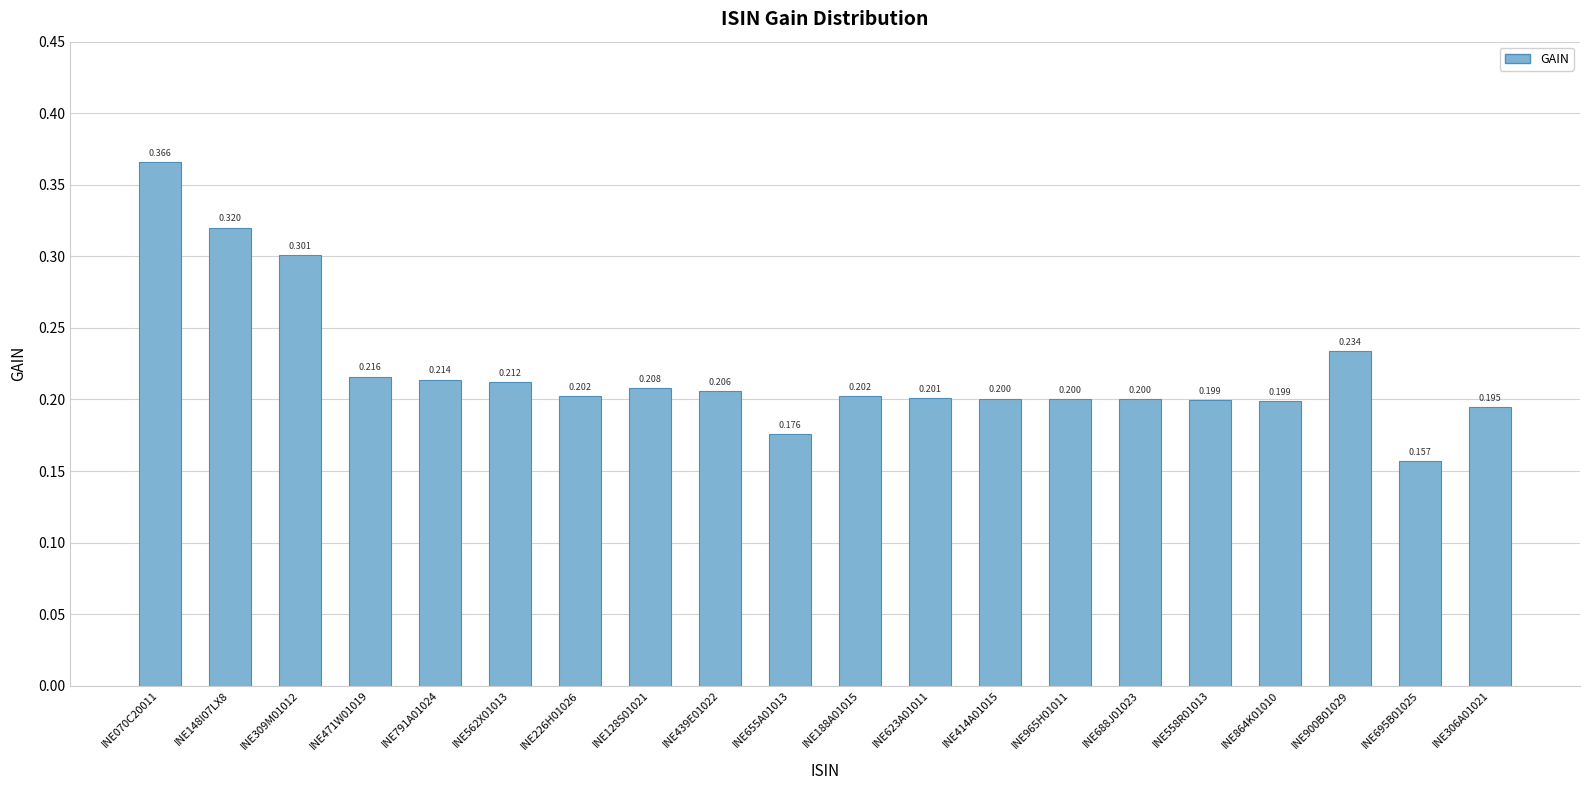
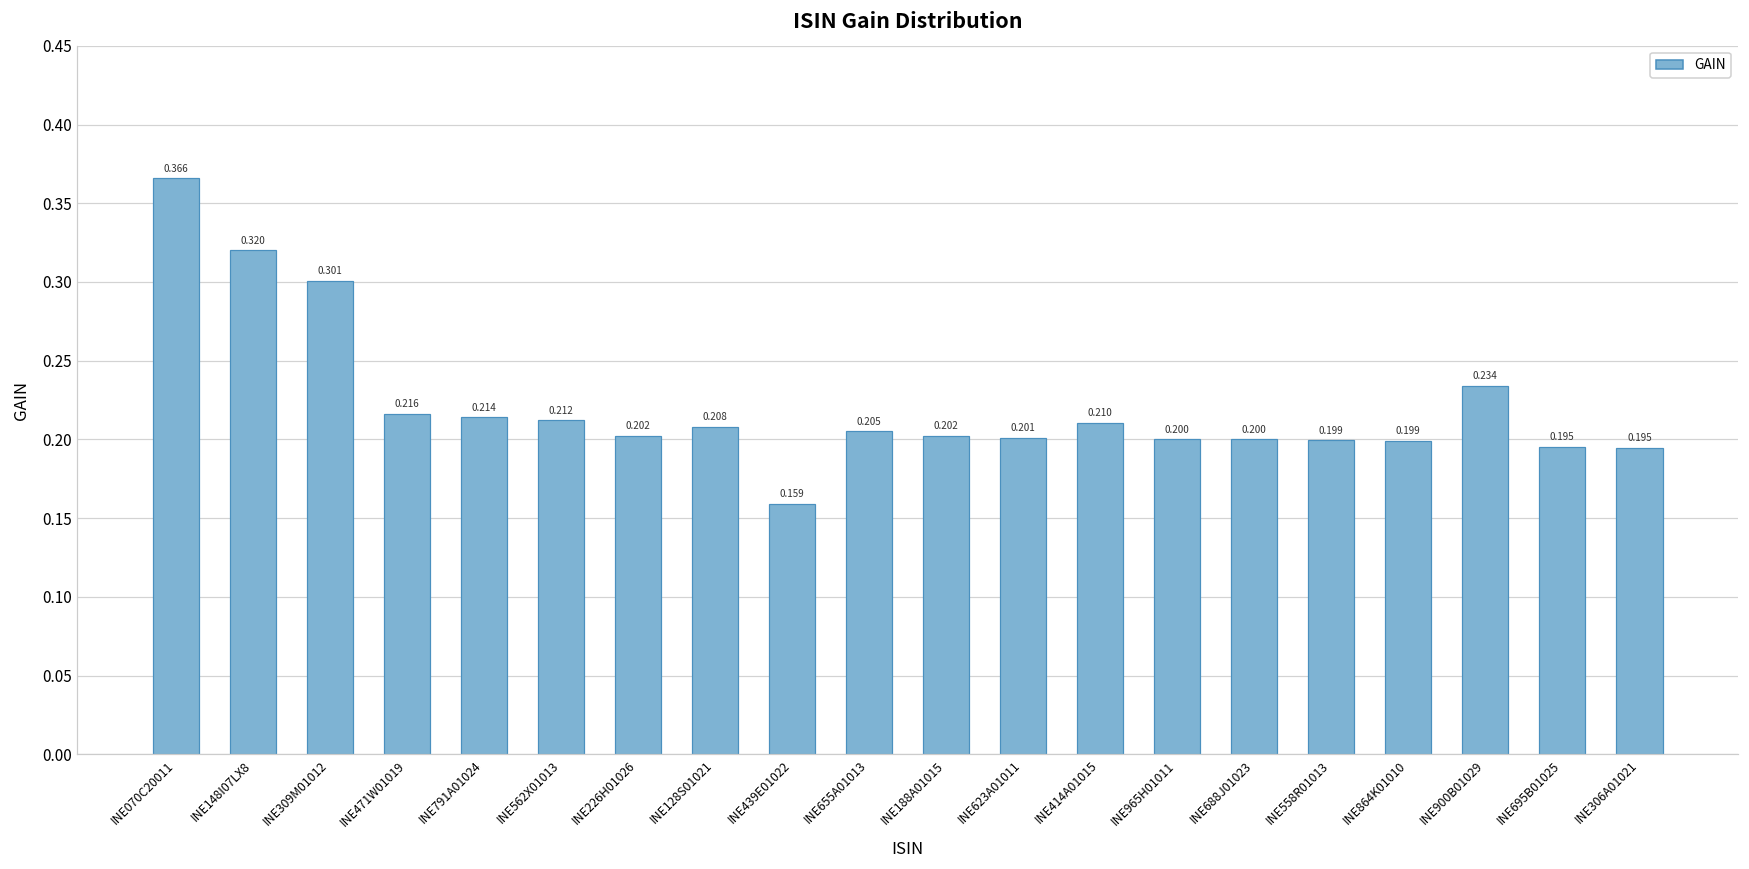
  {
    "INE070C20011": 0.366,
    "INE148I07LX8": 0.320,
    "INE309M01012": 0.301,
    "INE471W01019": 0.216,
    "INE791A01024": 0.214,
    "INE562X01013": 0.212,
    "INE226H01026": 0.202,
    "INE128S01021": 0.208,
-   "INE439E01022": 0.206,
-   "INE655A01013": 0.176,
+   "INE439E01022": 0.159,
+   "INE655A01013": 0.205,
    "INE188A01015": 0.202,
    "INE623A01011": 0.201,
-   "INE414A01015": 0.200,
+   "INE414A01015": 0.210,
    "INE965H01011": 0.200,
    "INE688J01023": 0.200,
    "INE558R01013": 0.199,
    "INE864K01010": 0.199,
    "INE900B01029": 0.234,
-   "INE695B01025": 0.157,
+   "INE695B01025": 0.195,
    "INE306A01021": 0.195
  }
